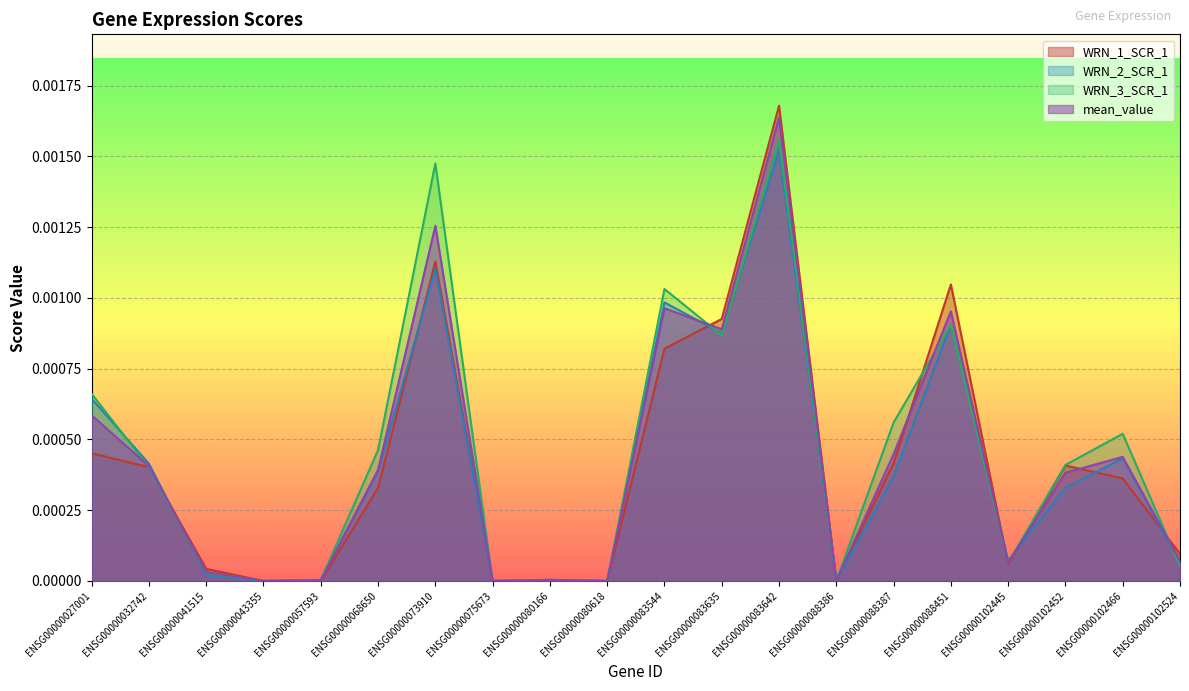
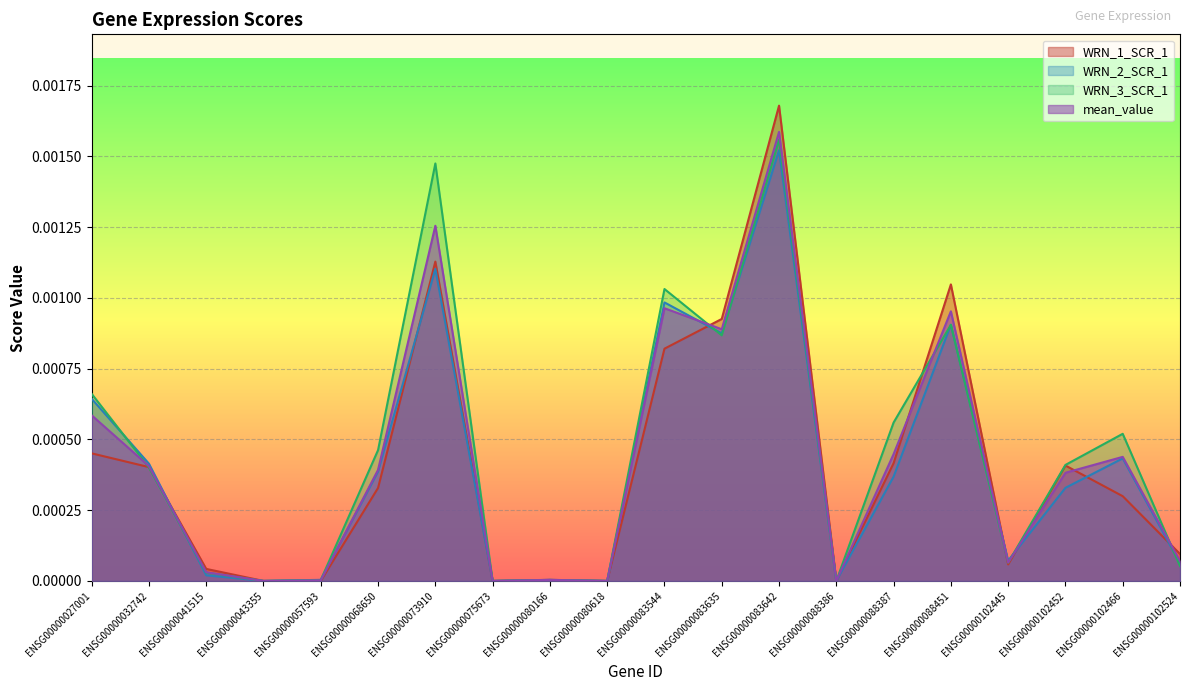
  {
    "WRN_1_SCR_1": {
      "ENSG00000027001": 0.00045,
      "ENSG00000041515": 0.00004,
      "ENSG00000068650": 0.00033,
      "ENSG00000073910": 0.00113,
      "ENSG00000083544": 0.00082,
      "ENSG00000083635": 0.00093,
      "ENSG00000083642": 0.00168,
      "ENSG00000088387": 0.00042,
      "ENSG00000088451": 0.00105,
-     "ENSG00000102466": 0.00036,
+     "ENSG00000102466": 0.00030,
      "ENSG00000102524": 0.00010
    },
    "mean_value": {
      "ENSG00000027001": 0.00059,
      "ENSG00000073910": 0.00125,
      "ENSG00000083544": 0.00096,
      "ENSG00000083635": 0.00089,
-     "ENSG00000083642": 0.00164,
+     "ENSG00000083642": 0.00159,
      "ENSG00000088387": 0.00045,
      "ENSG00000088451": 0.00095,
      "ENSG00000102452": 0.00038
    }
  }
